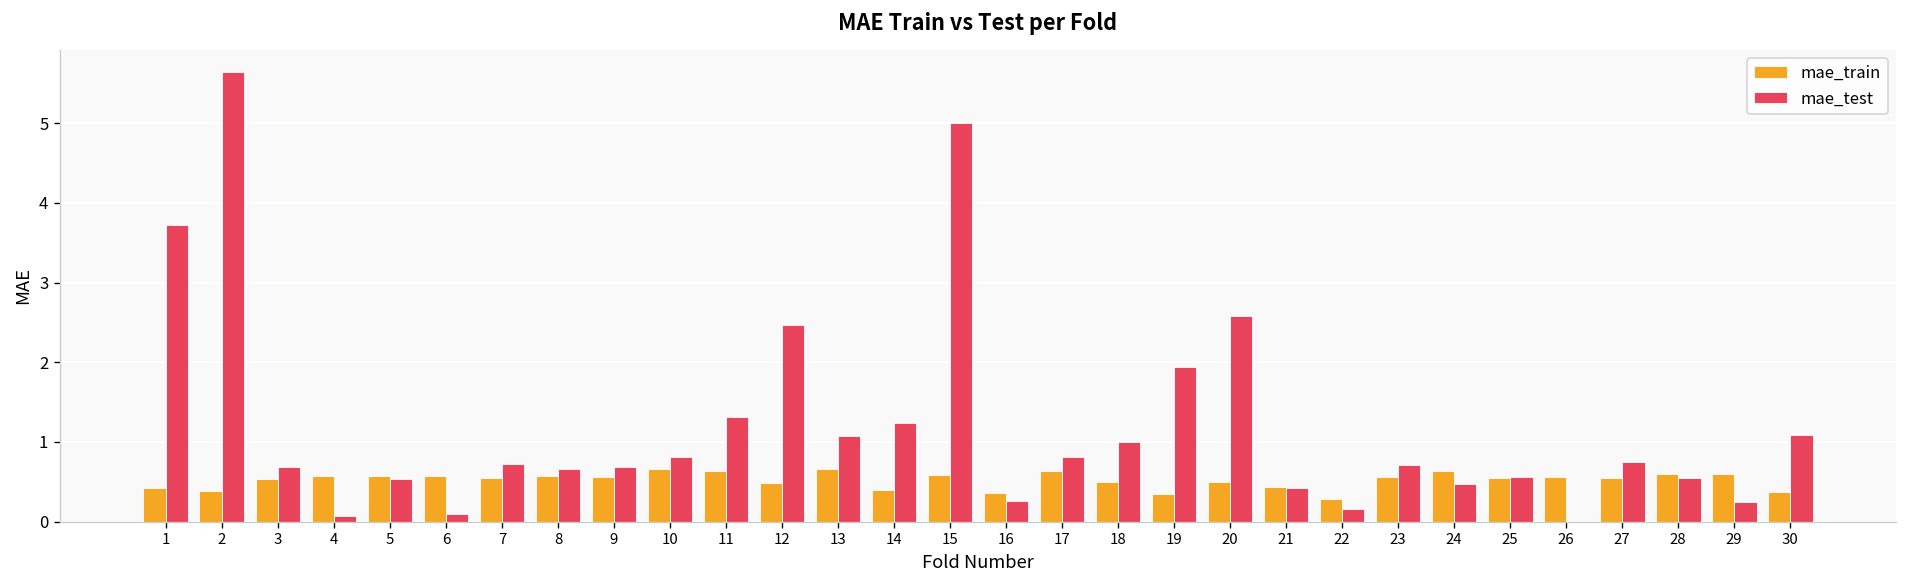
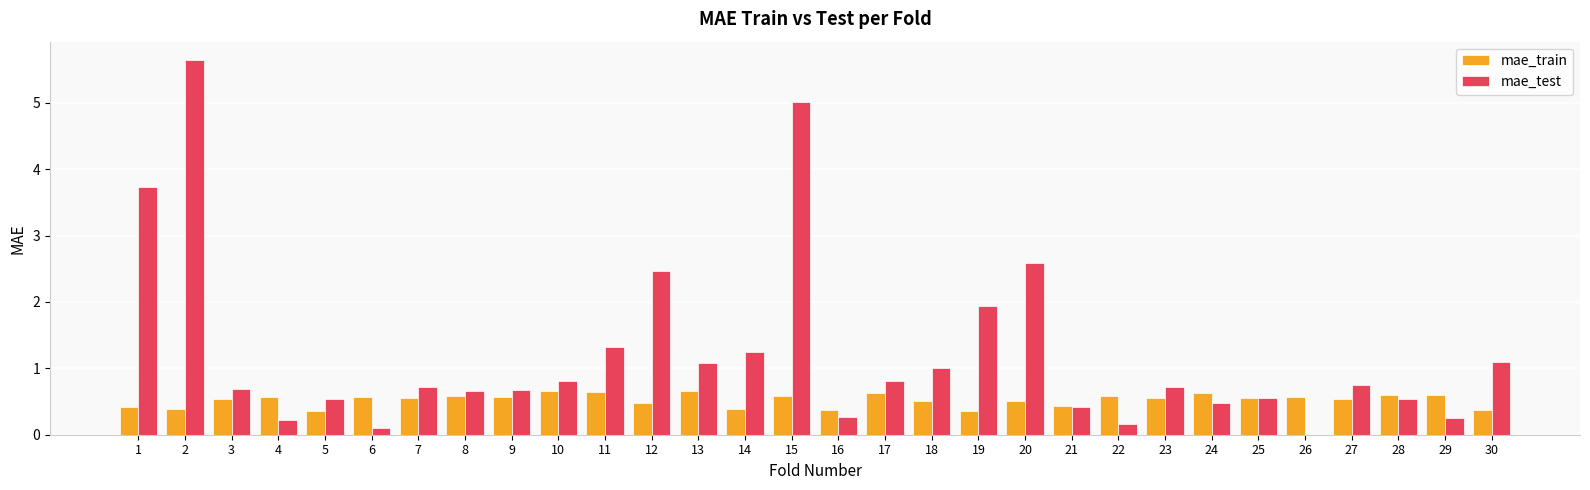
  {
    "mae_train": {
      "1": 0.4,
      "2": 0.4,
      "3": 0.5,
      "4": 0.6,
-     "5": 0.6,
+     "5": 0.4,
      "6": 0.6,
      "7": 0.5,
      "8": 0.6,
      "9": 0.6,
      "10": 0.7,
      "11": 0.6,
      "12": 0.5,
      "13": 0.7,
      "14": 0.4,
      "15": 0.6,
      "16": 0.4,
      "17": 0.6,
      "18": 0.5,
      "19": 0.4,
      "20": 0.5,
      "21": 0.4,
-     "22": 0.3,
+     "22": 0.6,
      "23": 0.6,
      "24": 0.6,
      "25": 0.5,
      "26": 0.6,
      "27": 0.5,
      "28": 0.6,
      "29": 0.6,
      "30": 0.4
    },
    "mae_test": {
      "1": 3.7,
      "2": 5.6,
      "3": 0.7,
-     "4": 0.1,
+     "4": 0.2,
      "5": 0.5,
      "6": 0.1,
      "7": 0.7,
      "8": 0.7,
      "9": 0.7,
      "10": 0.8,
      "11": 1.3,
      "12": 2.5,
      "13": 1.1,
      "14": 1.2,
      "15": 5.0,
      "16": 0.3,
      "17": 0.8,
      "18": 1.0,
      "19": 1.9,
      "20": 2.6,
      "21": 0.4,
      "22": 0.2,
      "23": 0.7,
      "24": 0.5,
      "25": 0.6,
      "27": 0.8,
      "28": 0.5,
      "29": 0.2,
      "30": 1.1
    }
  }
